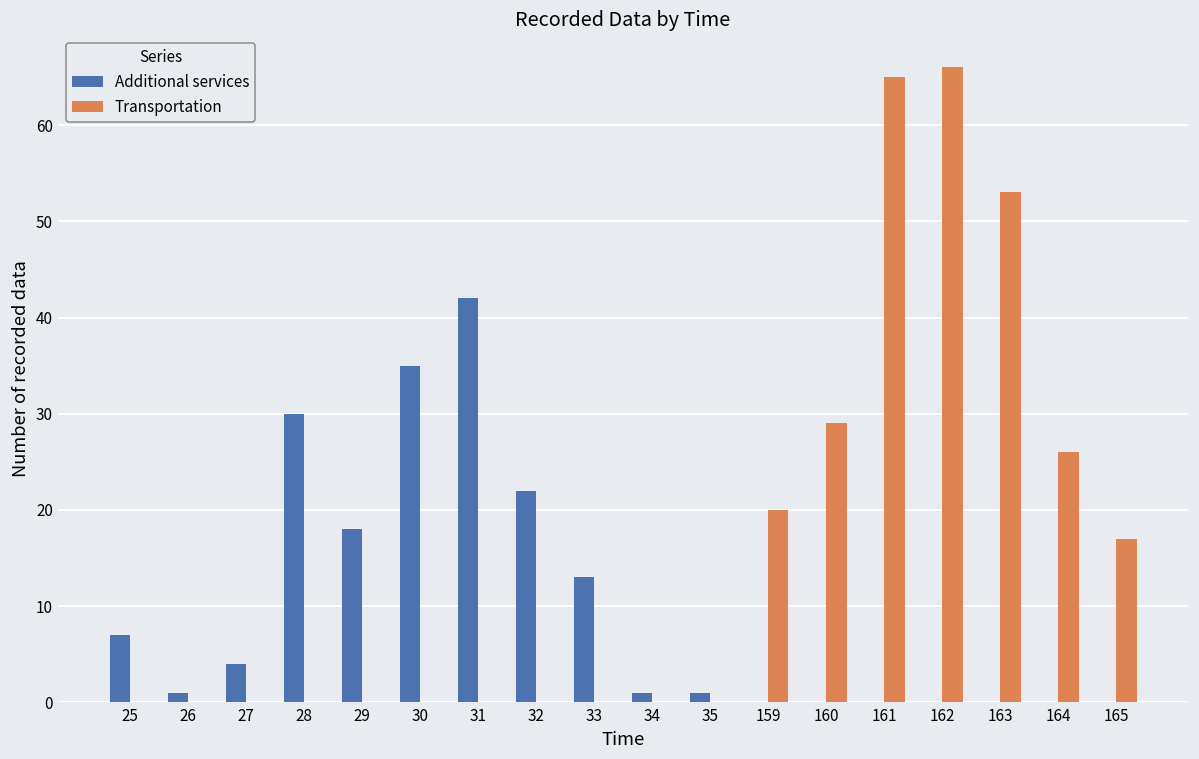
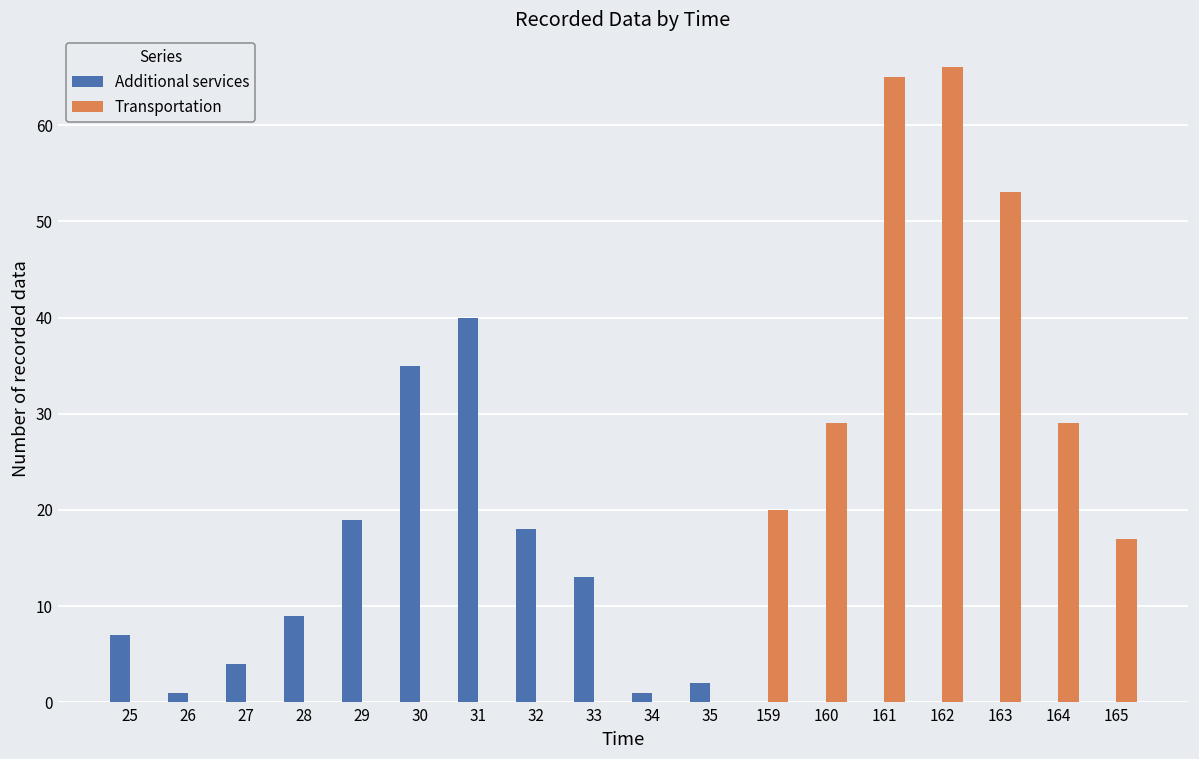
  {
    "Additional services": {
      "25": 7,
      "26": 1,
      "27": 4,
-     "28": 30,
-     "29": 18,
+     "28": 9,
+     "29": 19,
      "30": 35,
-     "31": 42,
-     "32": 22,
+     "31": 40,
+     "32": 18,
      "33": 13,
      "34": 1,
-     "35": 1,
+     "35": 2,
      "159": 0,
      "160": 0,
      "161": 0,
      "162": 0,
      "163": 0,
      "164": 0,
      "165": 0
    },
    "Transportation": {
      "25": 0,
      "26": 0,
      "27": 0,
      "28": 0,
      "29": 0,
      "30": 0,
      "31": 0,
      "32": 0,
      "33": 0,
      "34": 0,
      "35": 0,
      "159": 20,
      "160": 29,
      "161": 65,
      "162": 66,
      "163": 53,
-     "164": 26,
+     "164": 29,
      "165": 17
    }
  }
